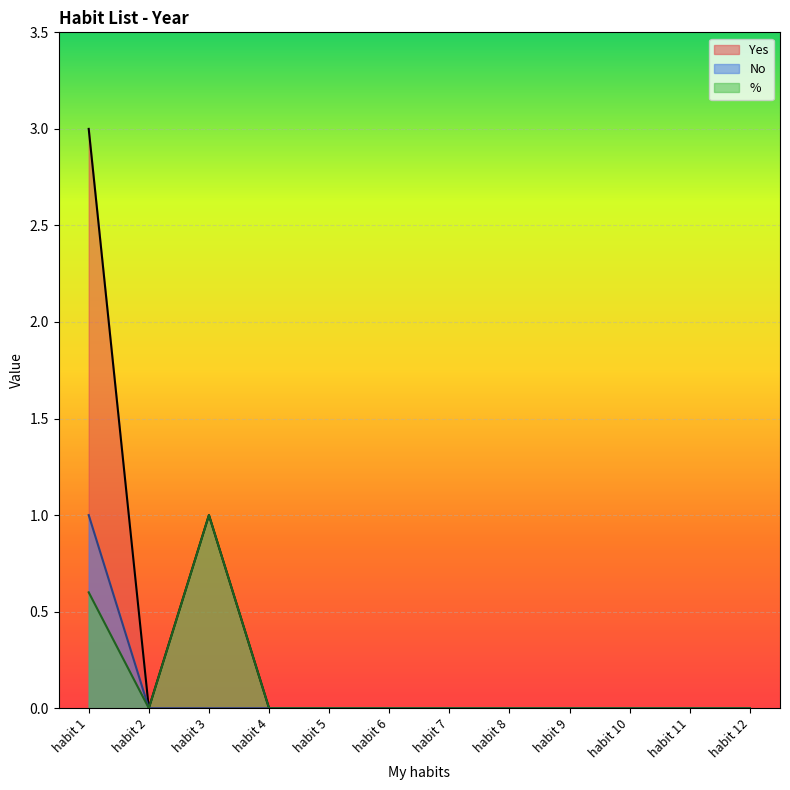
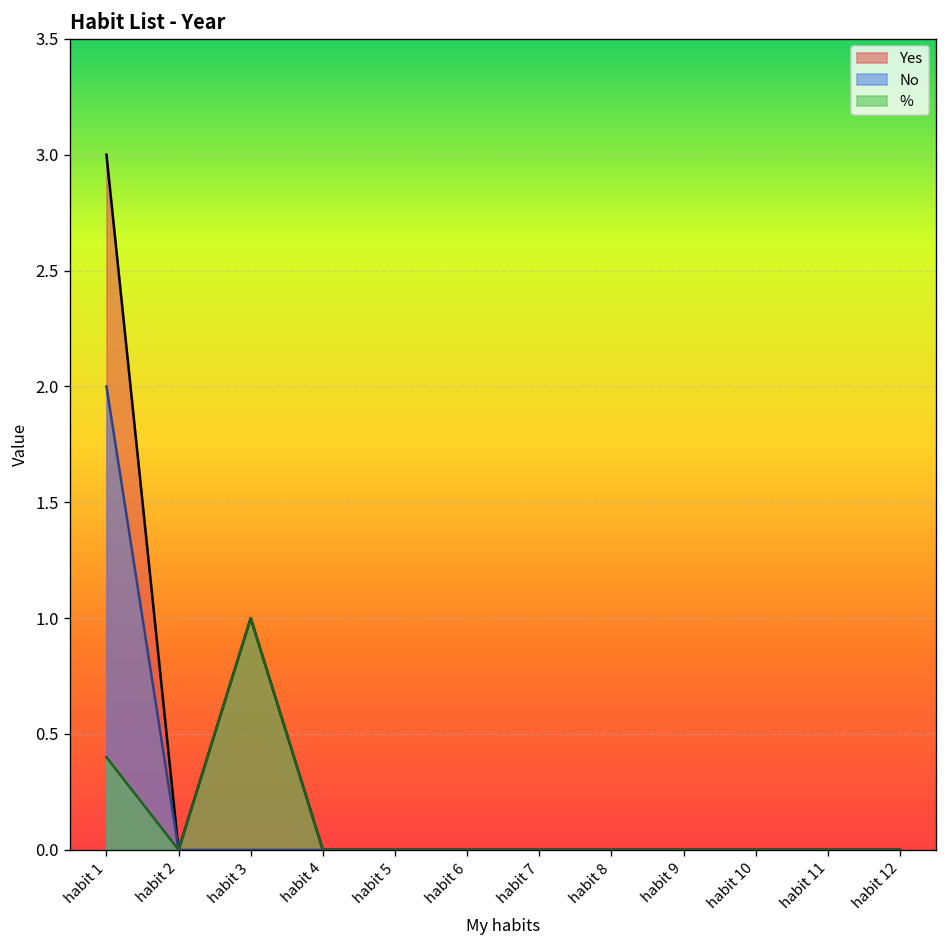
  {
    "Yes": {
      "habit 1": 3.0
    },
    "No": {
-     "habit 1": 1,
+     "habit 1": 2,
      "habit 3": 0
    },
    "%": {
-     "habit 1": 0.6
+     "habit 1": 0.4
    }
  }
